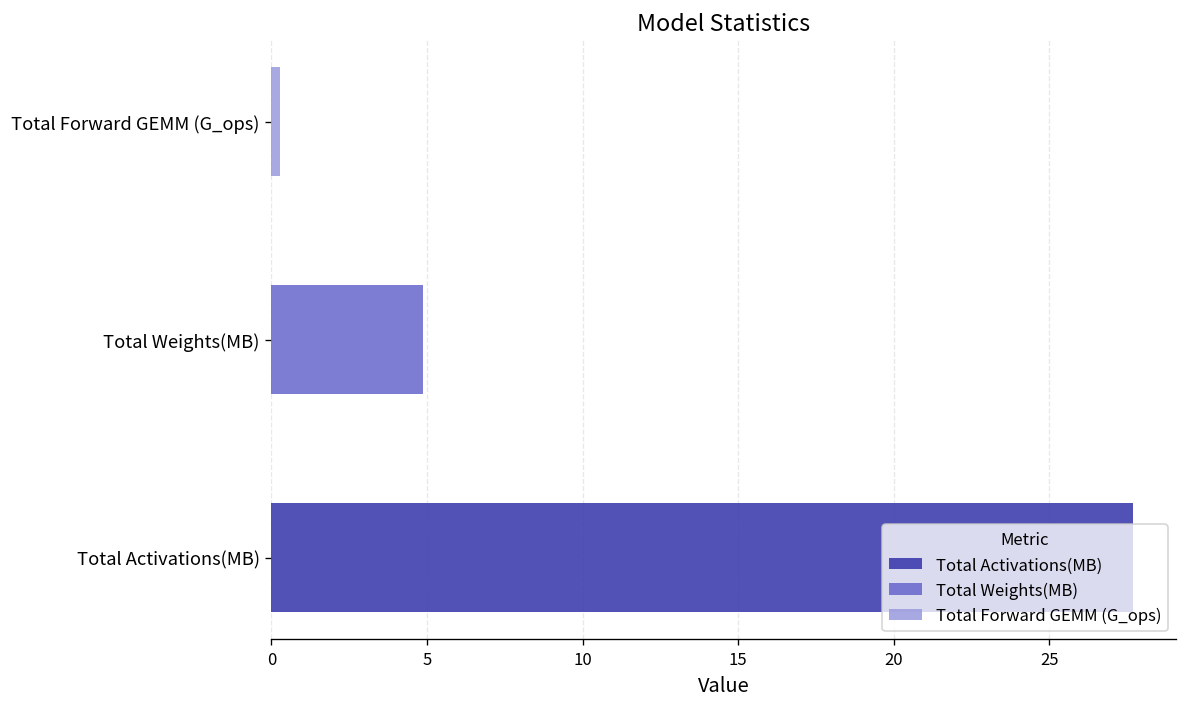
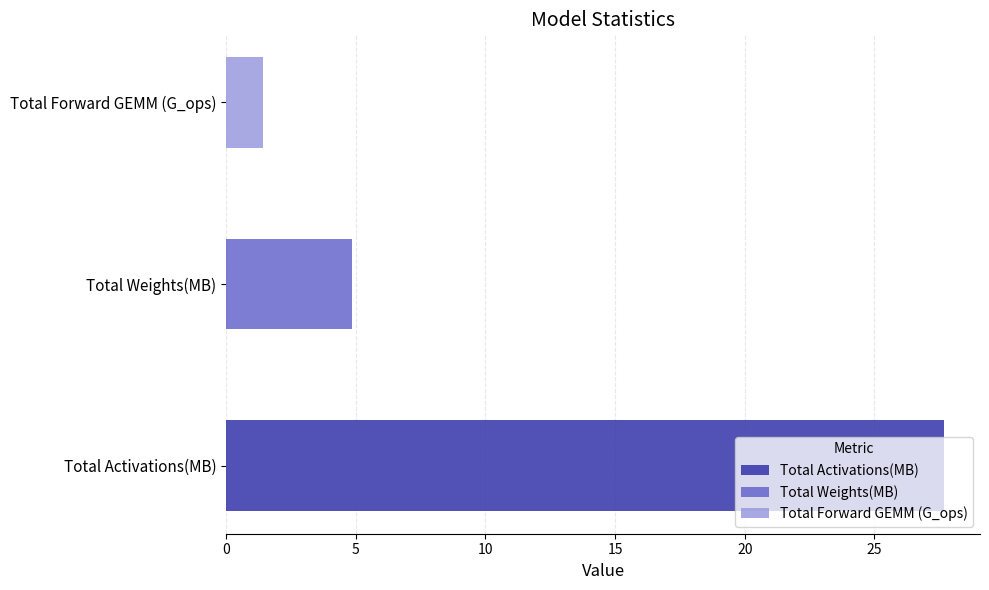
  {
-   "Total Forward GEMM (G_ops)": 0.3,
+   "Total Forward GEMM (G_ops)": 1.4,
    "Total Weights(MB)": 4.9
  }
